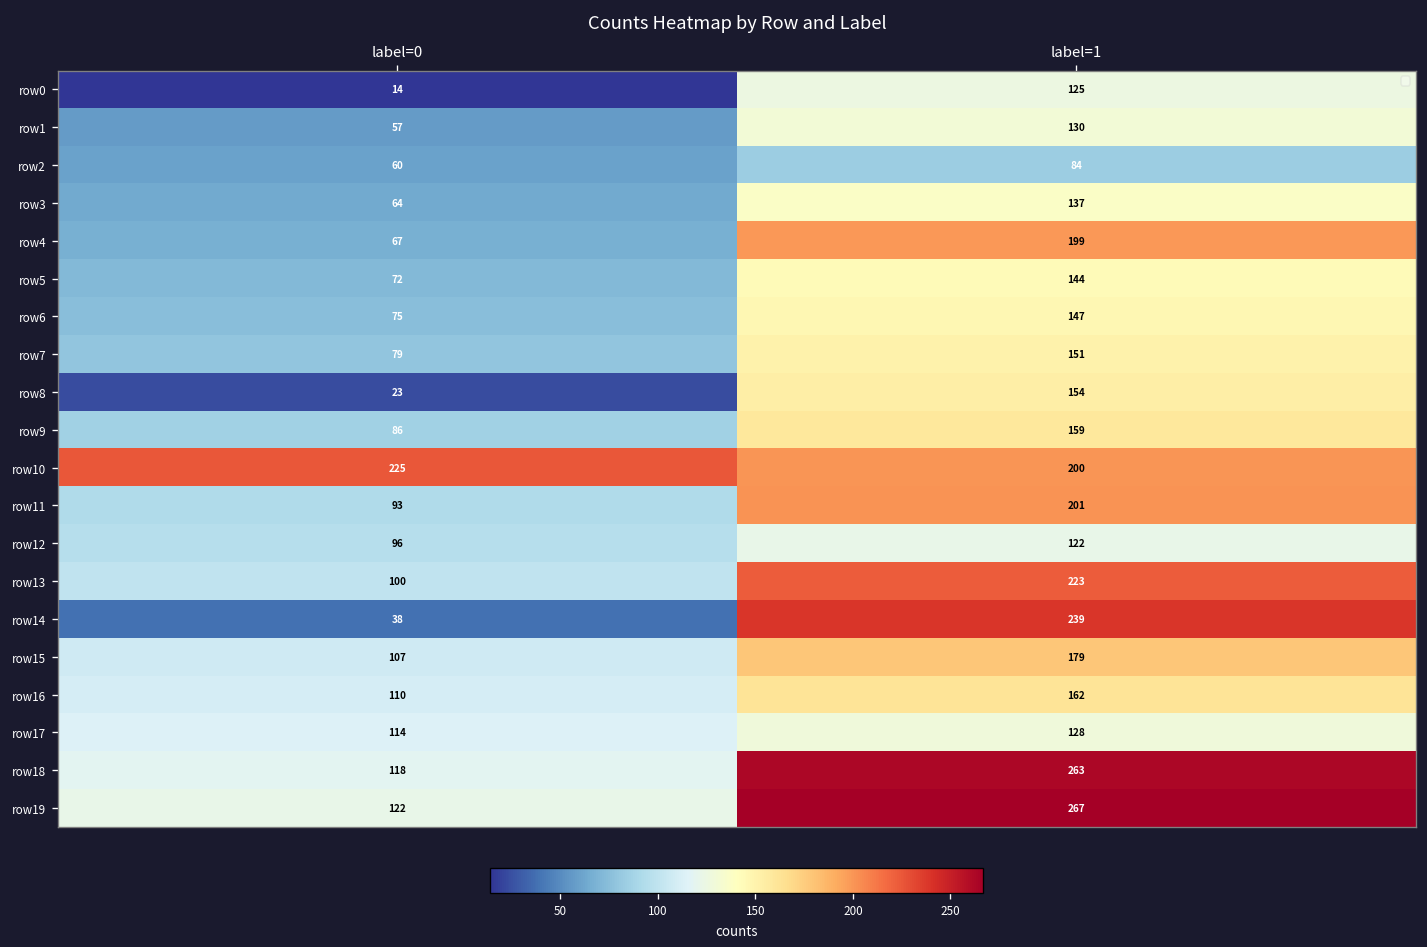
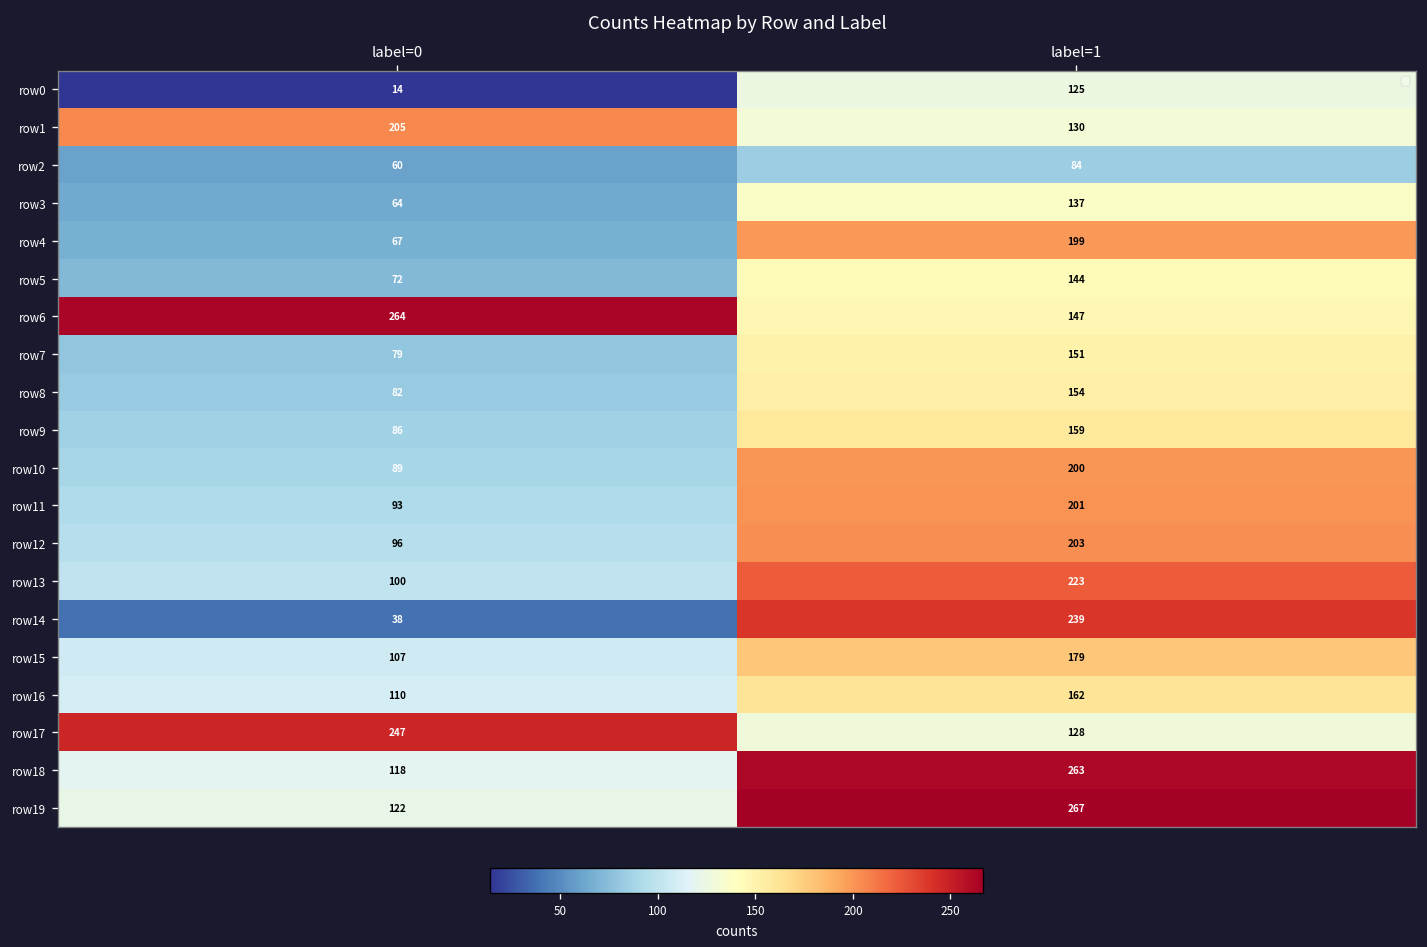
  {
    "row0": {
      "label=0": 14,
      "label=1": 125
    },
    "row1": {
-     "label=0": 57,
+     "label=0": 205,
      "label=1": 130
    },
    "row2": {
      "label=0": 60,
      "label=1": 84
    },
    "row3": {
      "label=0": 64,
      "label=1": 137
    },
    "row4": {
      "label=0": 67,
      "label=1": 199
    },
    "row5": {
      "label=0": 72,
      "label=1": 144
    },
    "row6": {
-     "label=0": 75,
+     "label=0": 264,
      "label=1": 147
    },
    "row7": {
      "label=0": 79,
      "label=1": 151
    },
    "row8": {
-     "label=0": 23,
+     "label=0": 82,
      "label=1": 154
    },
    "row9": {
      "label=0": 86,
      "label=1": 159
    },
    "row10": {
-     "label=0": 225,
+     "label=0": 89,
      "label=1": 200
    },
    "row11": {
      "label=0": 93,
      "label=1": 201
    },
    "row12": {
      "label=0": 96,
-     "label=1": 122
+     "label=1": 203
    },
    "row13": {
      "label=0": 100,
      "label=1": 223
    },
    "row14": {
      "label=0": 38,
      "label=1": 239
    },
    "row15": {
      "label=0": 107,
      "label=1": 179
    },
    "row16": {
      "label=0": 110,
      "label=1": 162
    },
    "row17": {
-     "label=0": 114,
+     "label=0": 247,
      "label=1": 128
    },
    "row18": {
      "label=0": 118,
      "label=1": 263
    },
    "row19": {
      "label=0": 122,
      "label=1": 267
    }
  }
